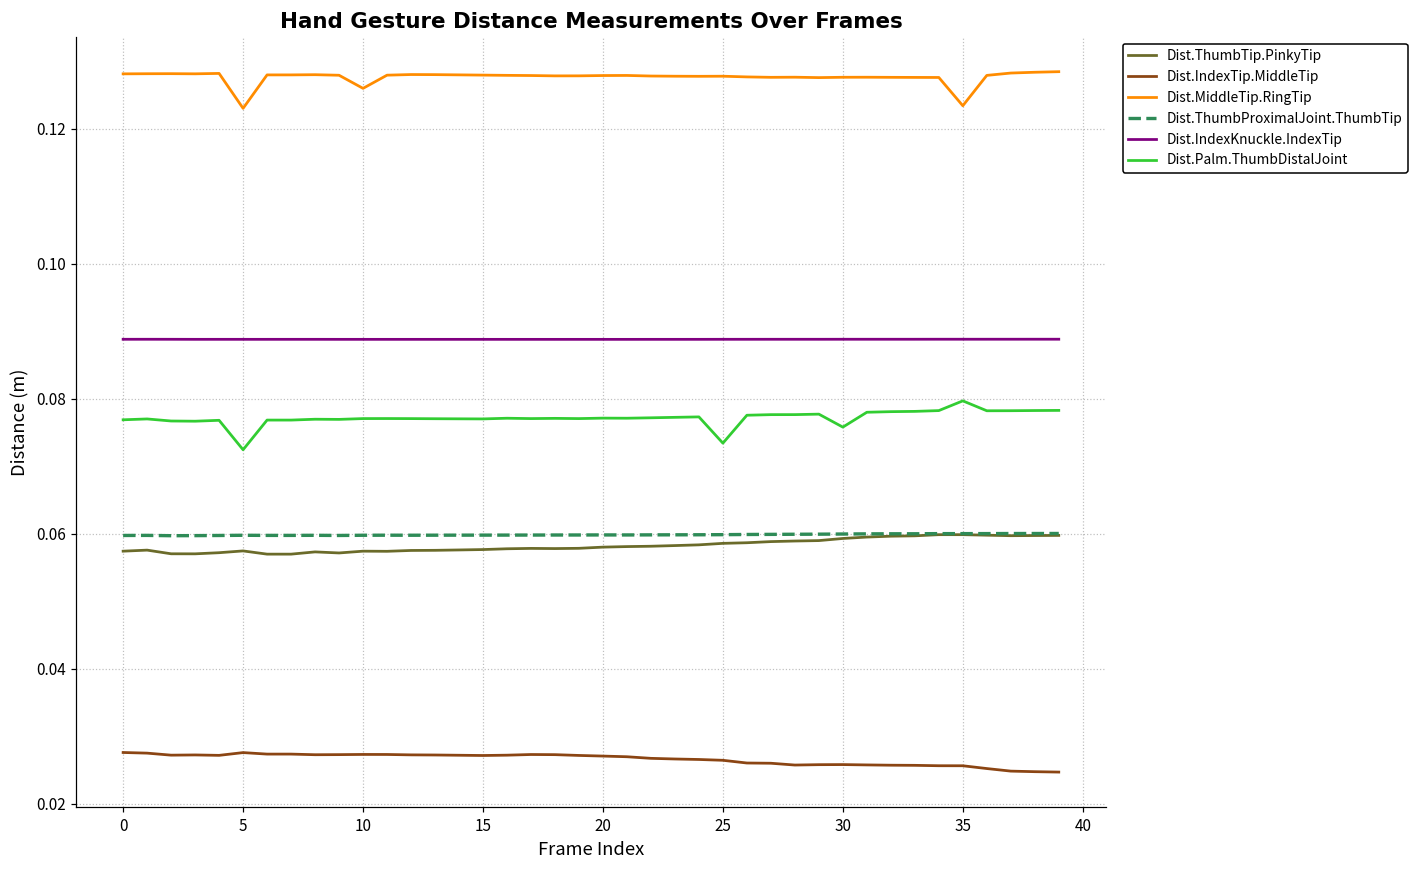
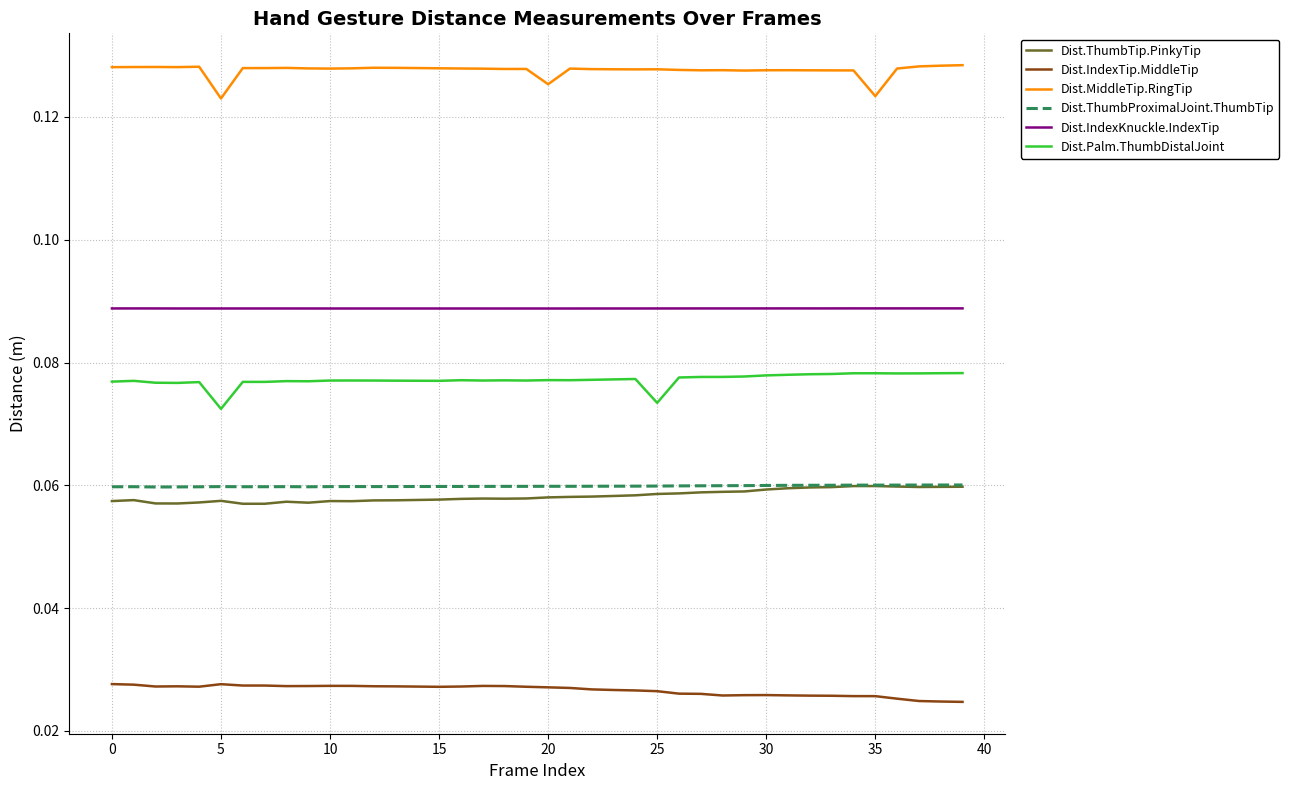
  {
    "Dist.MiddleTip.RingTip": {
      "0": 0.128,
      "5": 0.123,
-     "10": 0.126,
+     "10": 0.128,
      "15": 0.128,
-     "20": 0.128,
+     "20": 0.125,
      "25": 0.128,
      "30": 0.128,
      "35": 0.123
    },
    "Dist.ThumbProximalJoint.ThumbTip": {
      "0": 0.060,
      "5": 0.060,
      "10": 0.060,
      "15": 0.060,
      "20": 0.060,
      "25": 0.060,
      "30": 0.060
    },
    "Dist.IndexKnuckle.IndexTip": {
      "0": 0.089,
      "5": 0.089,
      "10": 0.089,
      "15": 0.089,
      "20": 0.089,
      "25": 0.089,
      "30": 0.089,
      "35": 0.089
    },
    "Dist.Palm.ThumbDistalJoint": {
      "0": 0.077,
      "5": 0.072,
      "10": 0.077,
      "15": 0.077,
      "20": 0.077,
      "25": 0.073,
-     "30": 0.076,
-     "35": 0.080
+     "30": 0.078,
+     "35": 0.078
    }
  }
